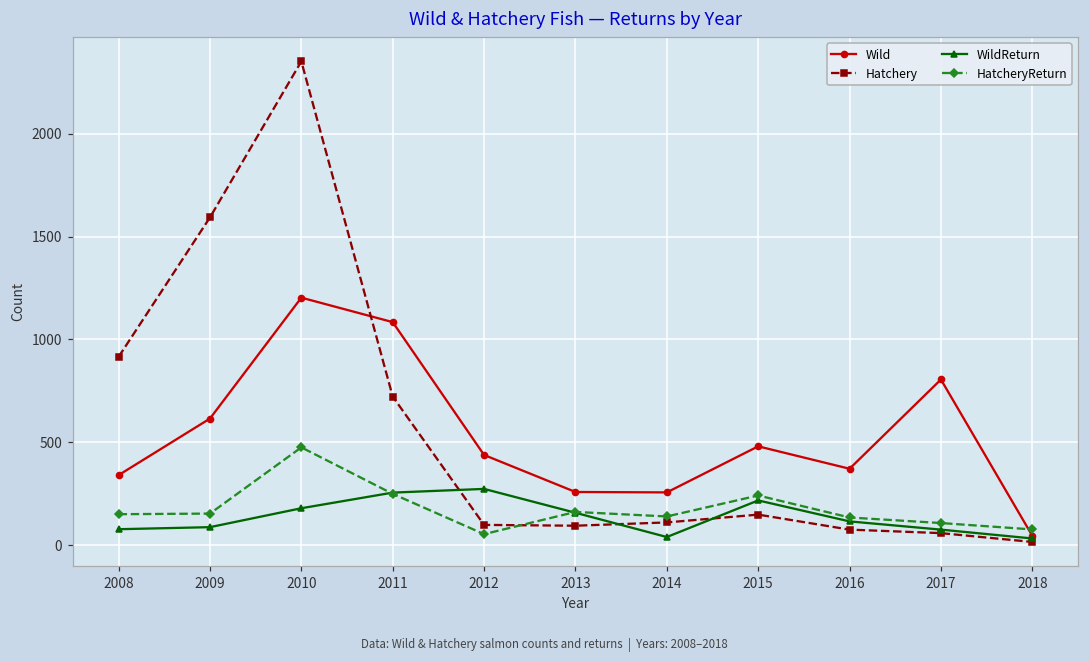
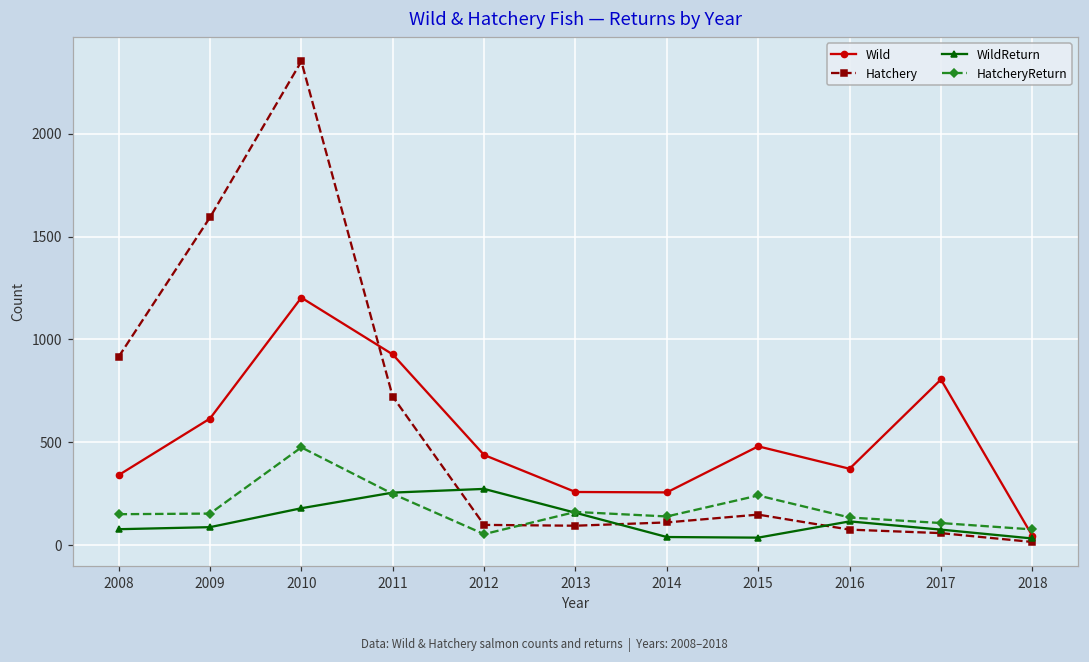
  {
    "Wild": {
      "2008": 340,
      "2009": 620,
      "2010": 1200,
-     "2011": 1080,
+     "2011": 930,
      "2012": 440,
      "2013": 260,
      "2014": 260,
      "2015": 480,
      "2016": 370,
      "2017": 810
    },
    "Hatchery": {
      "2008": 920,
      "2009": 1590,
      "2010": 2350,
      "2011": 720,
      "2012": 100,
      "2013": 90,
      "2014": 110,
      "2015": 150,
      "2016": 80,
      "2017": 60,
      "2018": 20
    },
    "WildReturn": {
      "2008": 80,
      "2009": 90,
      "2010": 180,
      "2012": 270,
      "2014": 40,
-     "2015": 220,
+     "2015": 40,
      "2016": 120,
      "2017": 80
    },
    "HatcheryReturn": {
      "2008": 150,
      "2009": 150,
      "2010": 480,
      "2012": 50,
      "2014": 140,
      "2015": 240,
      "2016": 130,
      "2017": 110,
      "2018": 80
    }
  }
